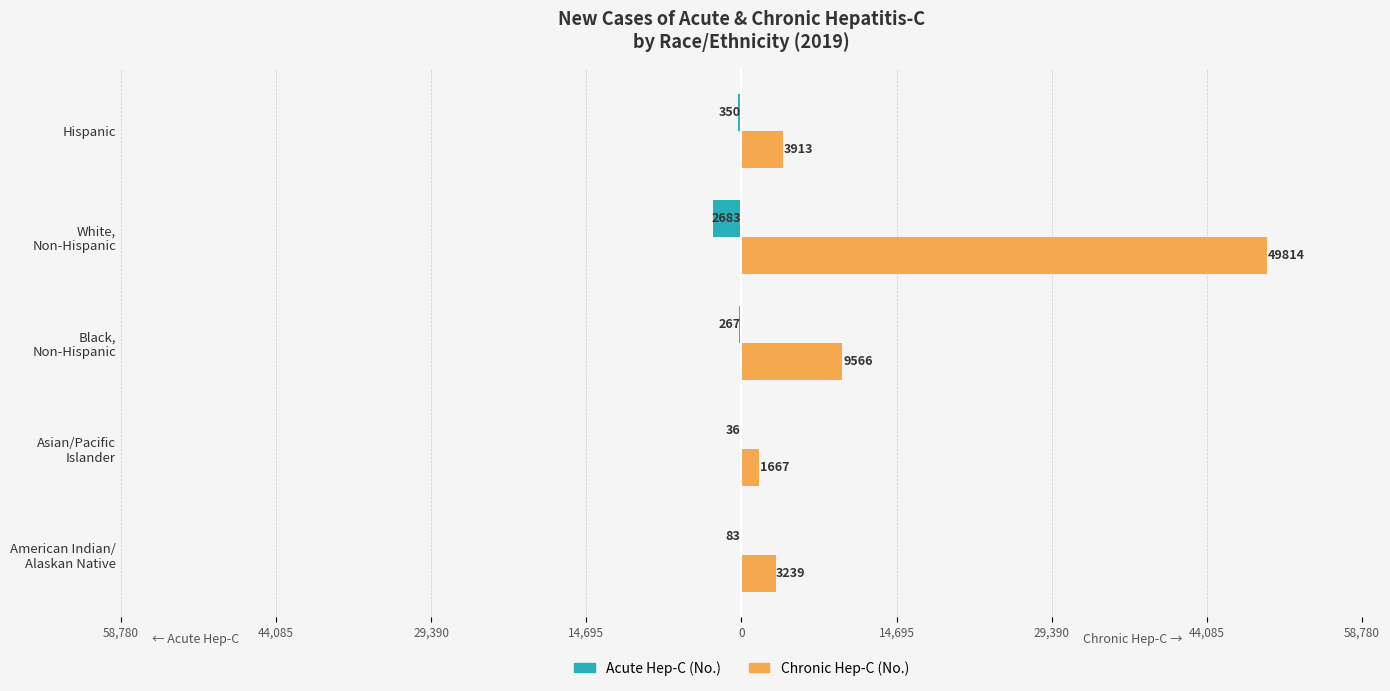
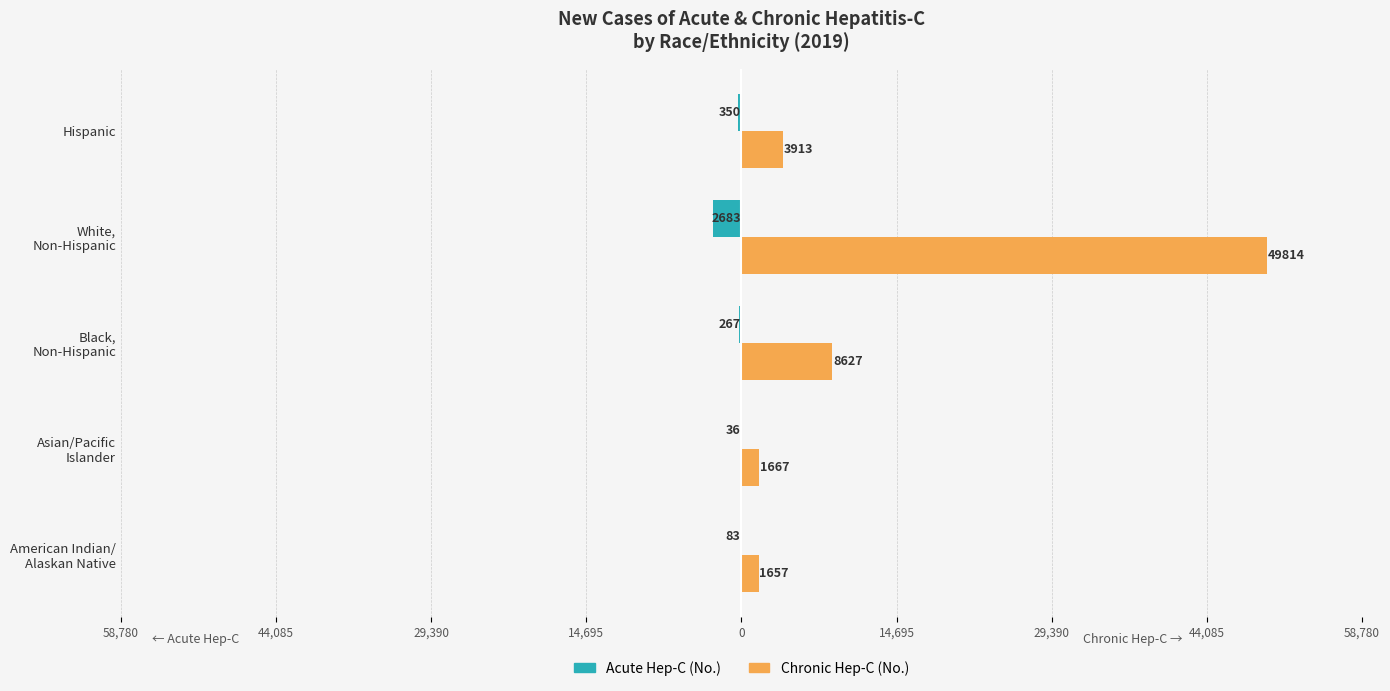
  {
    "Chronic Hep-C (No.)": {
      "Hispanic": 3913,
      "White, Non-Hispanic": 49814,
-     "Black, Non-Hispanic": 9566,
+     "Black, Non-Hispanic": 8627,
      "Asian/Pacific Islander": 1667,
-     "American Indian/ Alaskan Native": 3239
+     "American Indian/ Alaskan Native": 1657
    }
  }
